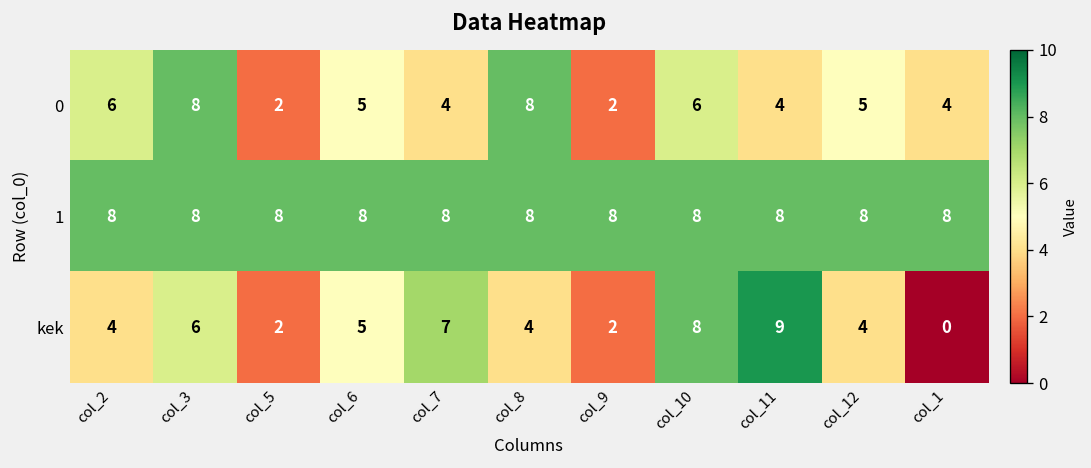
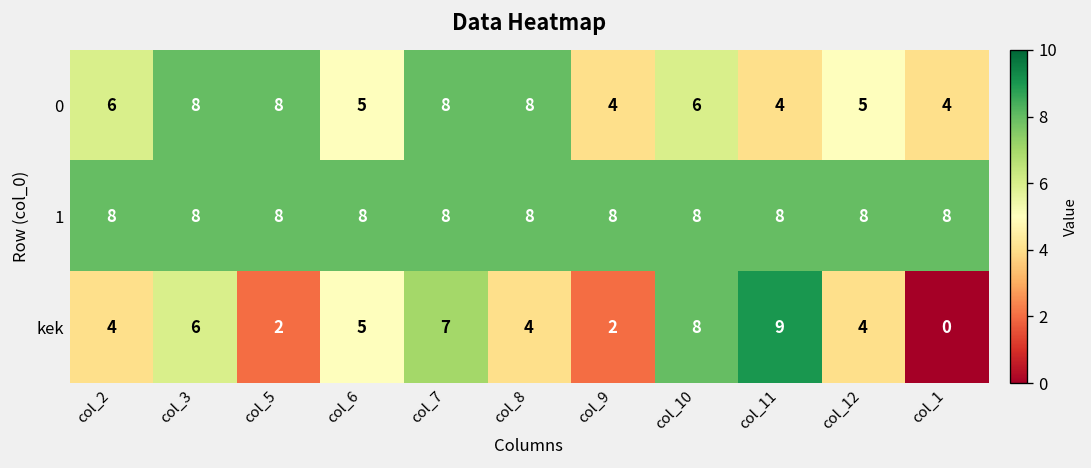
  {
    "0": {
      "col_2": 6,
      "col_3": 8,
-     "col_5": 2,
+     "col_5": 8,
      "col_6": 5,
-     "col_7": 4,
+     "col_7": 8,
      "col_8": 8,
-     "col_9": 2,
+     "col_9": 4,
      "col_10": 6,
      "col_11": 4,
      "col_12": 5,
      "col_1": 4
    },
    "1": {
      "col_2": 8,
      "col_3": 8,
      "col_5": 8,
      "col_6": 8,
      "col_7": 8,
      "col_8": 8,
      "col_9": 8,
      "col_10": 8,
      "col_11": 8,
      "col_12": 8,
      "col_1": 8
    },
    "kek": {
      "col_2": 4,
      "col_3": 6,
      "col_5": 2,
      "col_6": 5,
      "col_7": 7,
      "col_8": 4,
      "col_9": 2,
      "col_10": 8,
      "col_11": 9,
      "col_12": 4,
      "col_1": 0
    }
  }
